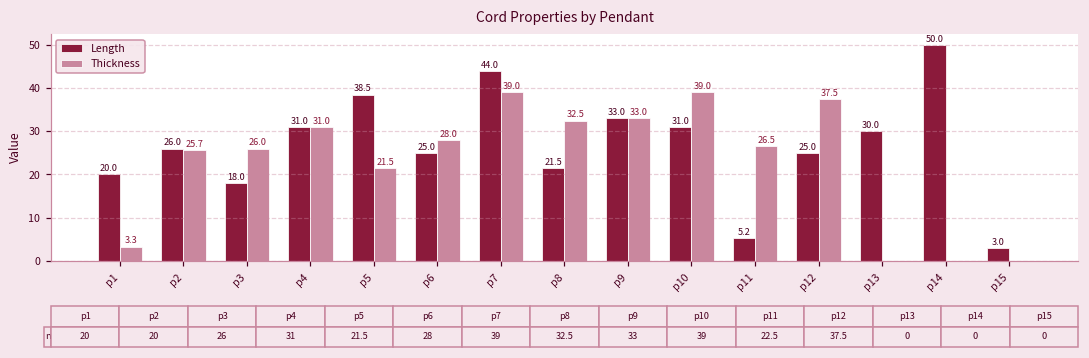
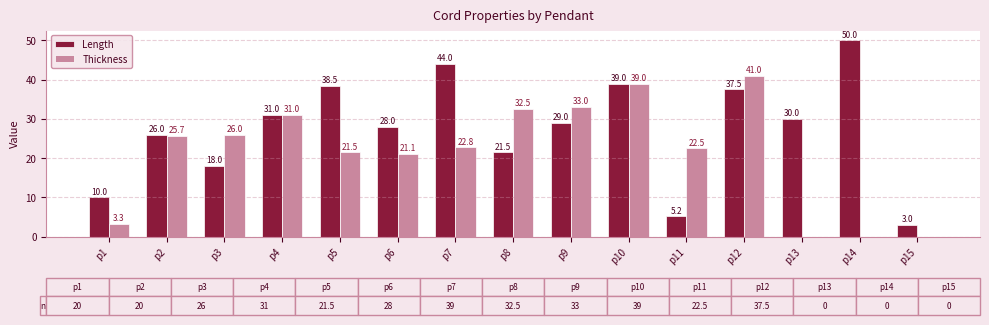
  {
    "Length": {
-     "p1": 20.0,
+     "p1": 10.0,
      "p2": 26.0,
      "p3": 18.0,
      "p4": 31.0,
      "p5": 38.5,
-     "p6": 25.0,
+     "p6": 28.0,
      "p7": 44.0,
      "p8": 21.5,
-     "p9": 33.0,
-     "p10": 31.0,
+     "p9": 29.0,
+     "p10": 39.0,
      "p11": 5.2,
-     "p12": 25.0,
+     "p12": 37.5,
      "p13": 30.0,
      "p14": 50.0,
      "p15": 3.0
    },
    "Thickness": {
      "p1": 3.3,
      "p2": 25.7,
      "p3": 26.0,
      "p4": 31.0,
      "p5": 21.5,
-     "p6": 28.0,
-     "p7": 39.0,
+     "p6": 21.1,
+     "p7": 22.8,
      "p8": 32.5,
      "p9": 33.0,
      "p10": 39.0,
-     "p11": 26.5,
-     "p12": 37.5
+     "p11": 22.5,
+     "p12": 41.0
    }
  }
